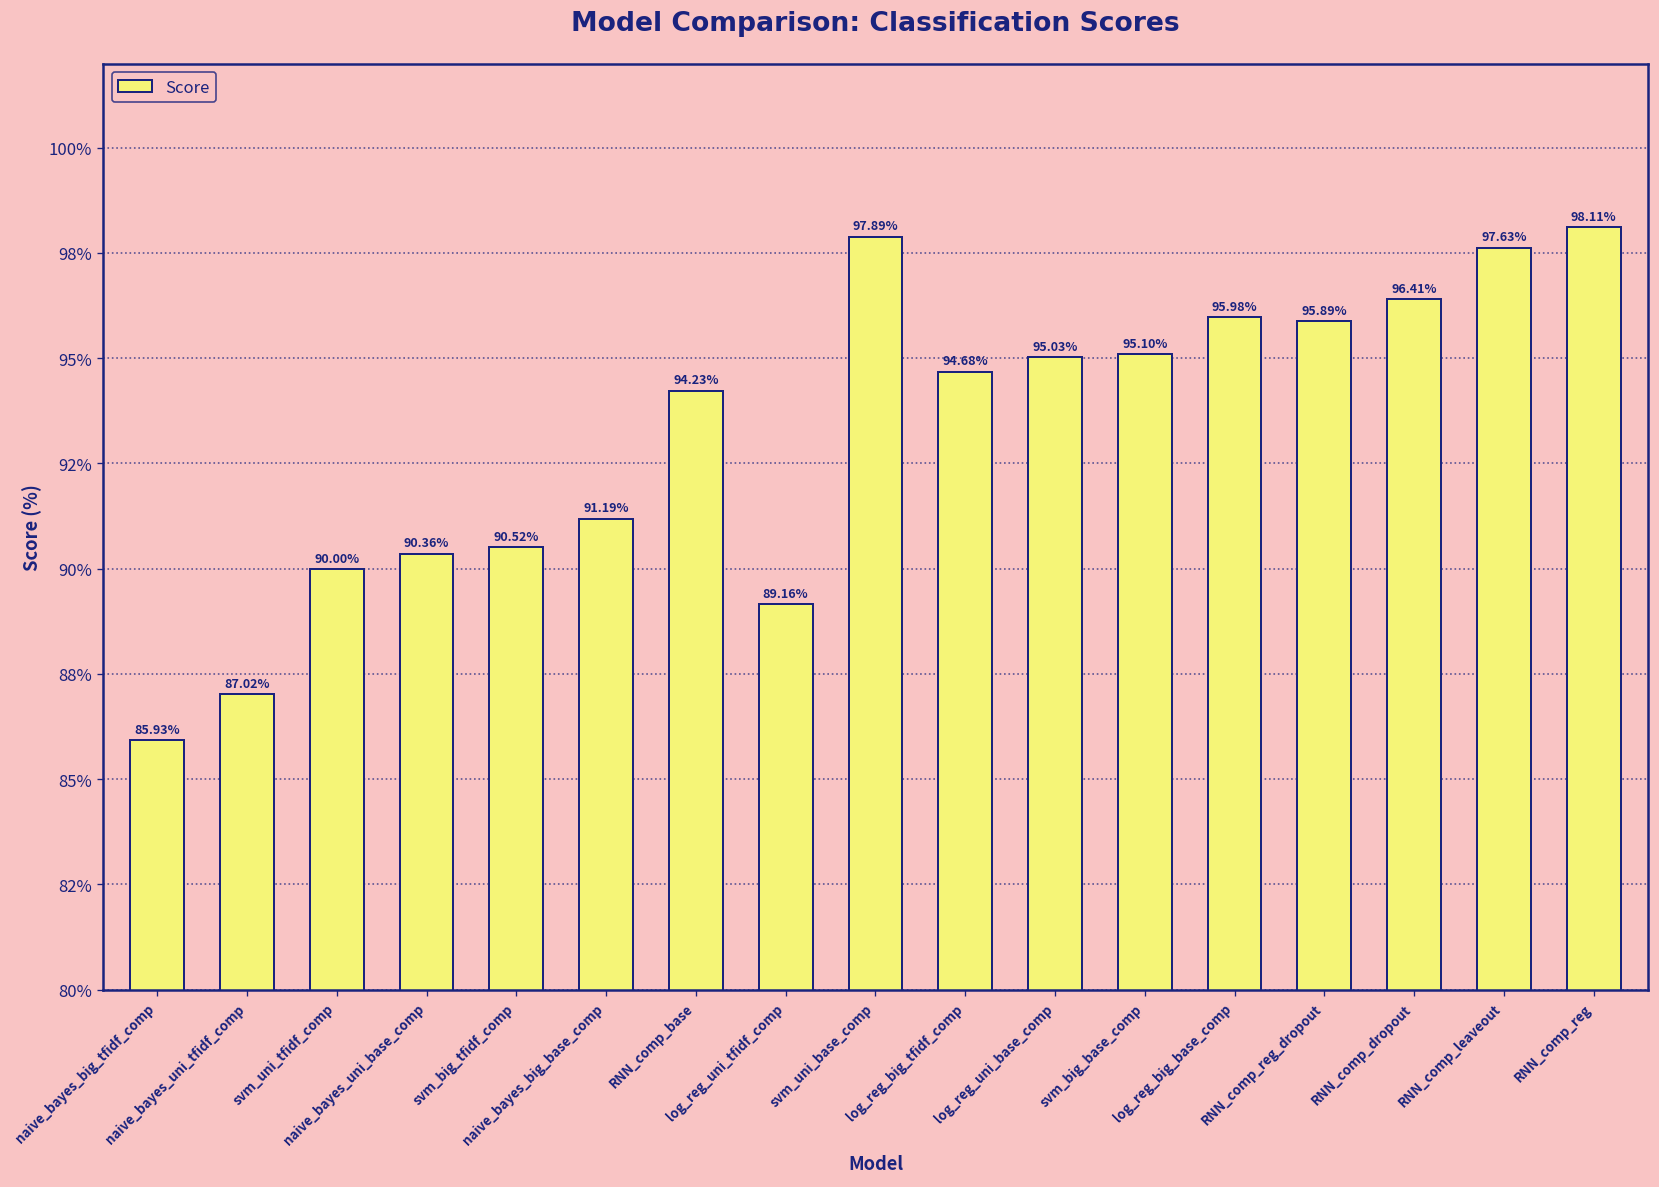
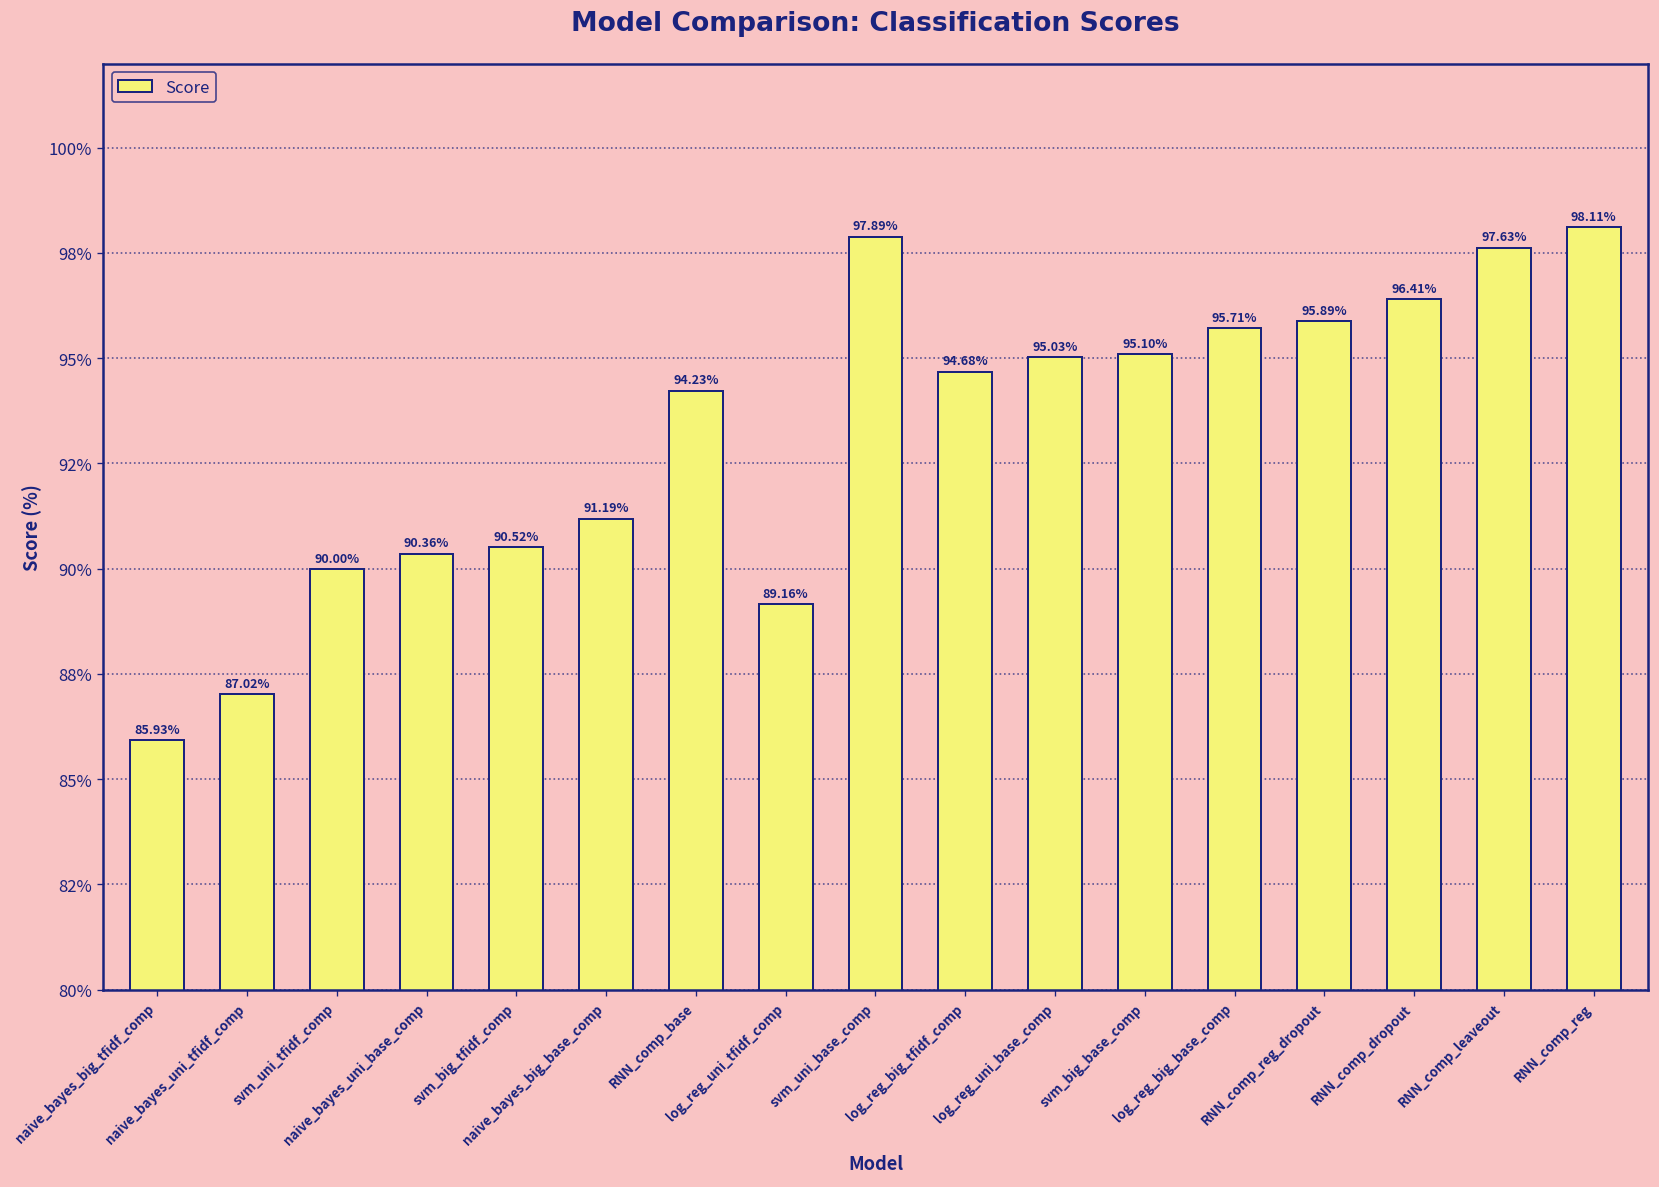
  {
    "naive_bayes_big_tfidf_comp": "85.93%",
    "naive_bayes_uni_tfidf_comp": "87.02%",
    "svm_uni_tfidf_comp": "90.00%",
    "naive_bayes_uni_base_comp": "90.36%",
    "svm_big_tfidf_comp": "90.52%",
    "naive_bayes_big_base_comp": "91.19%",
    "RNN_comp_base": "94.23%",
    "log_reg_uni_tfidf_comp": "89.16%",
    "svm_uni_base_comp": "97.89%",
    "log_reg_big_tfidf_comp": "94.68%",
    "log_reg_uni_base_comp": "95.03%",
    "svm_big_base_comp": "95.10%",
-   "log_reg_big_base_comp": "95.98%",
+   "log_reg_big_base_comp": "95.71%",
    "RNN_comp_reg_dropout": "95.89%",
    "RNN_comp_dropout": "96.41%",
    "RNN_comp_leaveout": "97.63%",
    "RNN_comp_reg": "98.11%"
  }
